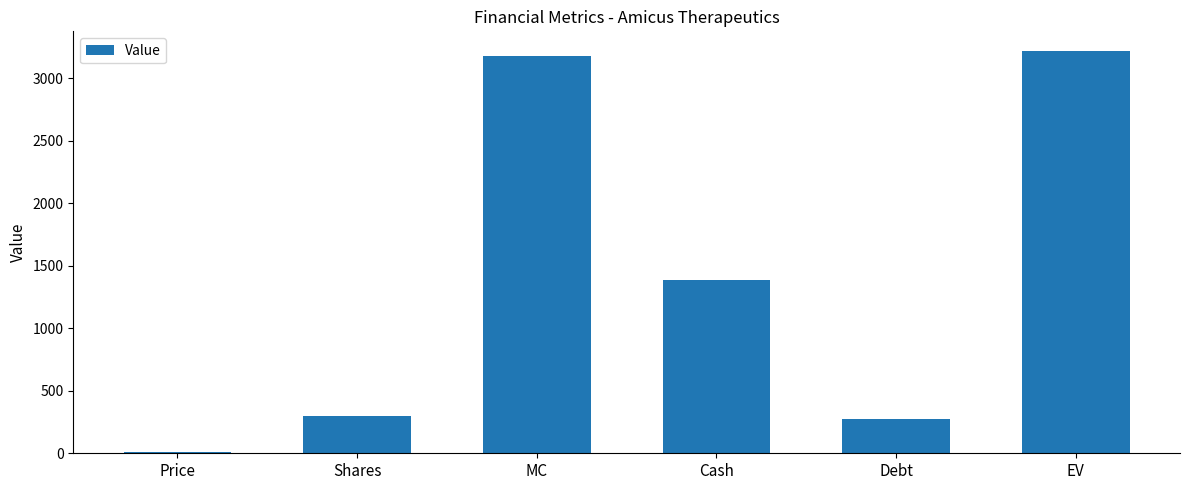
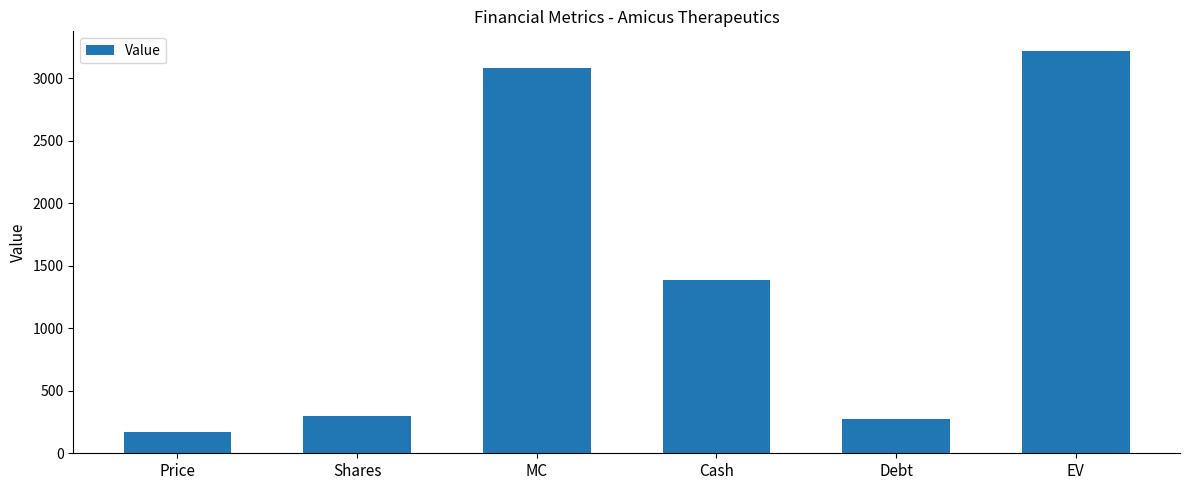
  {
-   "Price": 10,
+   "Price": 170,
    "Shares": 300,
-   "MC": 3180,
+   "MC": 3090,
    "Cash": 1390,
    "Debt": 280,
    "EV": 3220
  }
